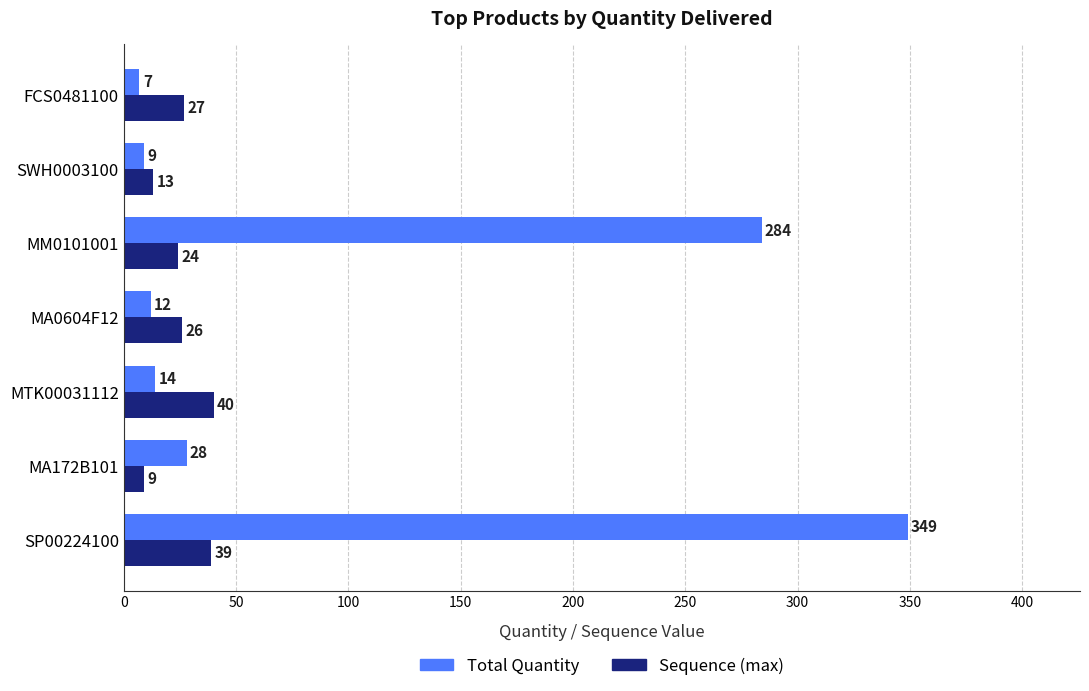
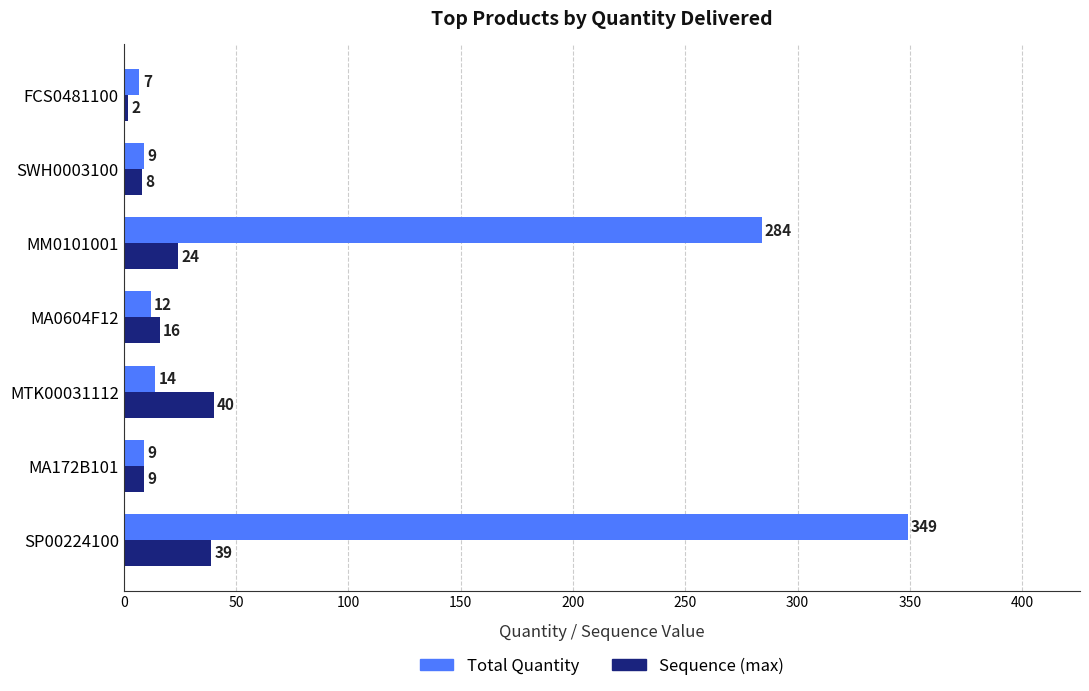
  {
    "Total Quantity": {
      "FCS0481100": 7,
      "SWH0003100": 9,
      "MM0101001": 284,
      "MA0604F12": 12,
      "MTK00031112": 14,
-     "MA172B101": 28,
+     "MA172B101": 9,
      "SP00224100": 349
    },
    "Sequence (max)": {
-     "FCS0481100": 27,
-     "SWH0003100": 13,
+     "FCS0481100": 2,
+     "SWH0003100": 8,
      "MM0101001": 24,
-     "MA0604F12": 26,
+     "MA0604F12": 16,
      "MTK00031112": 40,
      "MA172B101": 9,
      "SP00224100": 39
    }
  }
